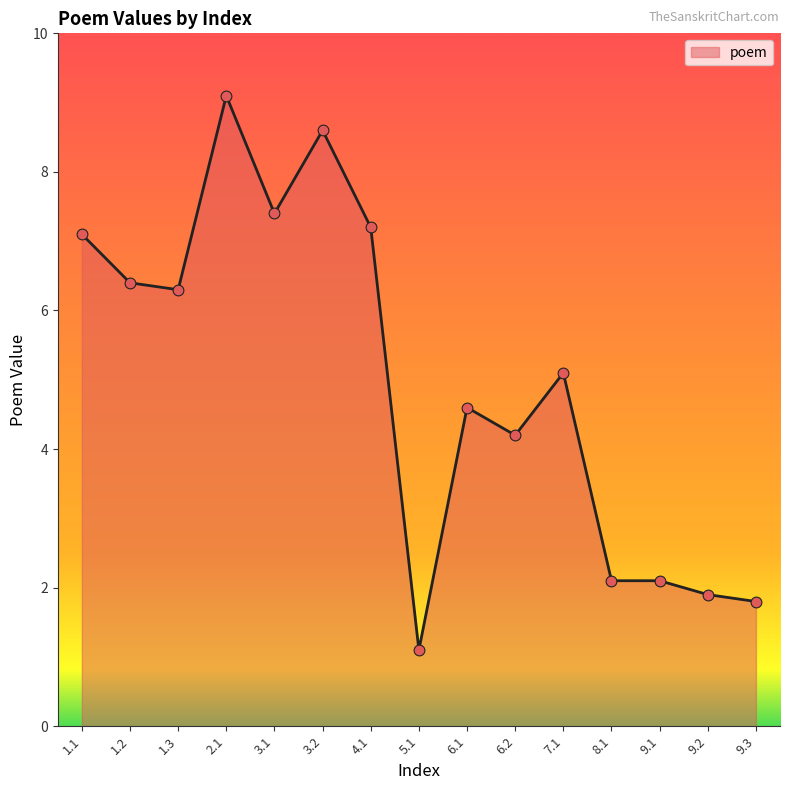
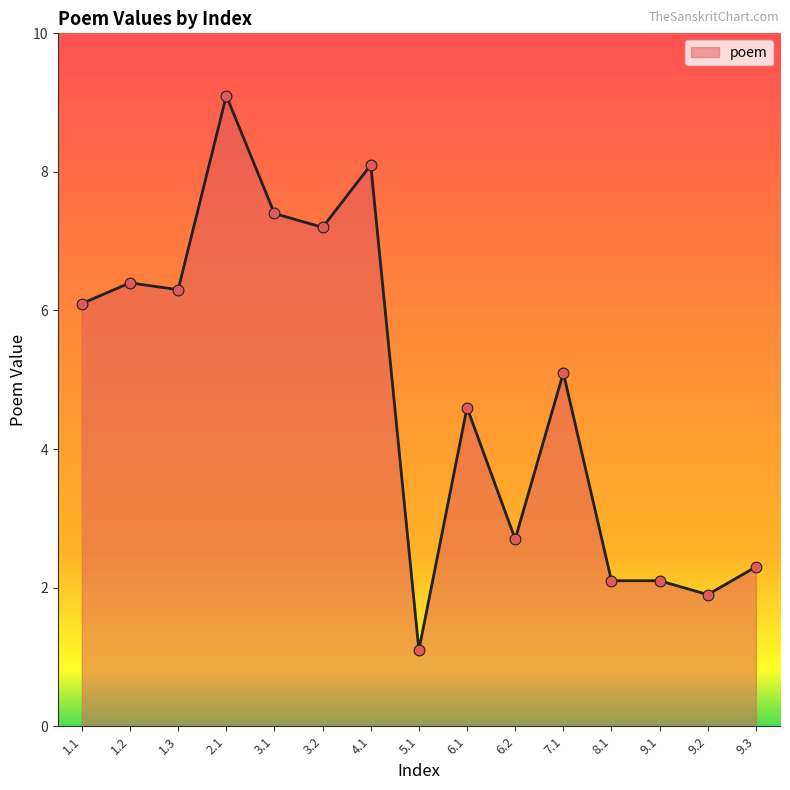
  {
-   "1.1": 7.1,
+   "1.1": 6.1,
    "1.2": 6.4,
    "1.3": 6.3,
    "2.1": 9.1,
    "3.1": 7.4,
-   "3.2": 8.6,
-   "4.1": 7.2,
+   "3.2": 7.2,
+   "4.1": 8.1,
    "5.1": 1.1,
    "6.1": 4.6,
-   "6.2": 4.2,
+   "6.2": 2.7,
    "7.1": 5.1,
    "8.1": 2.1,
    "9.1": 2.1,
    "9.2": 1.9,
-   "9.3": 1.8
+   "9.3": 2.3
  }
